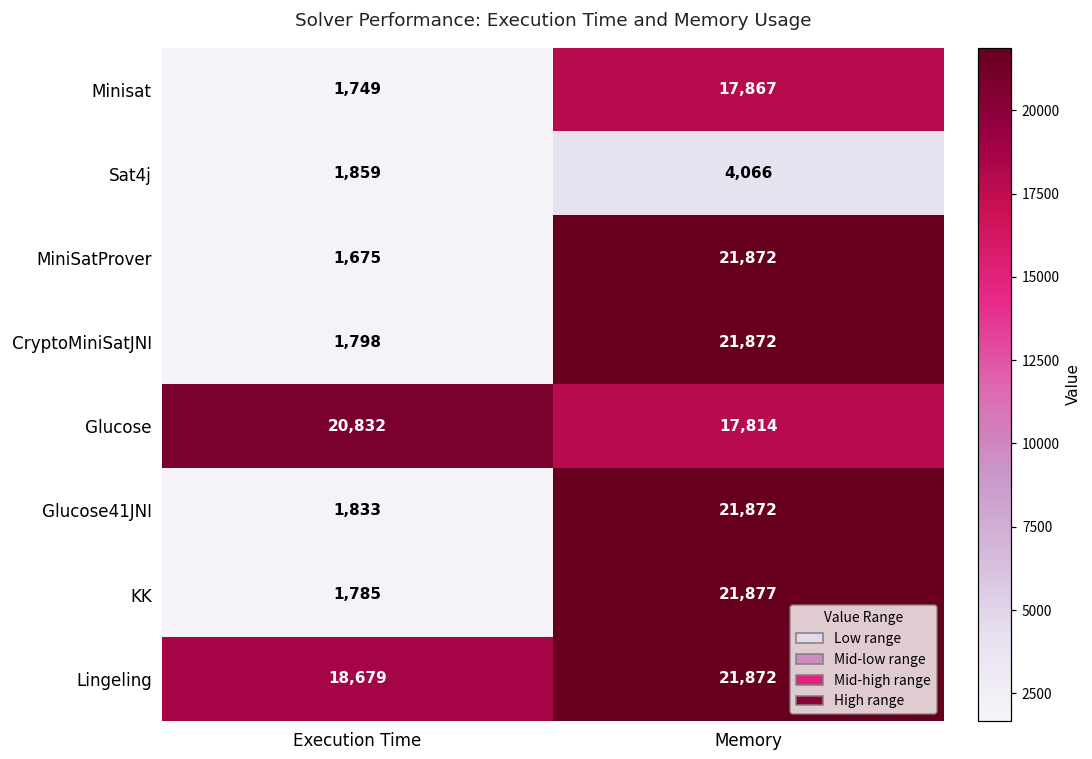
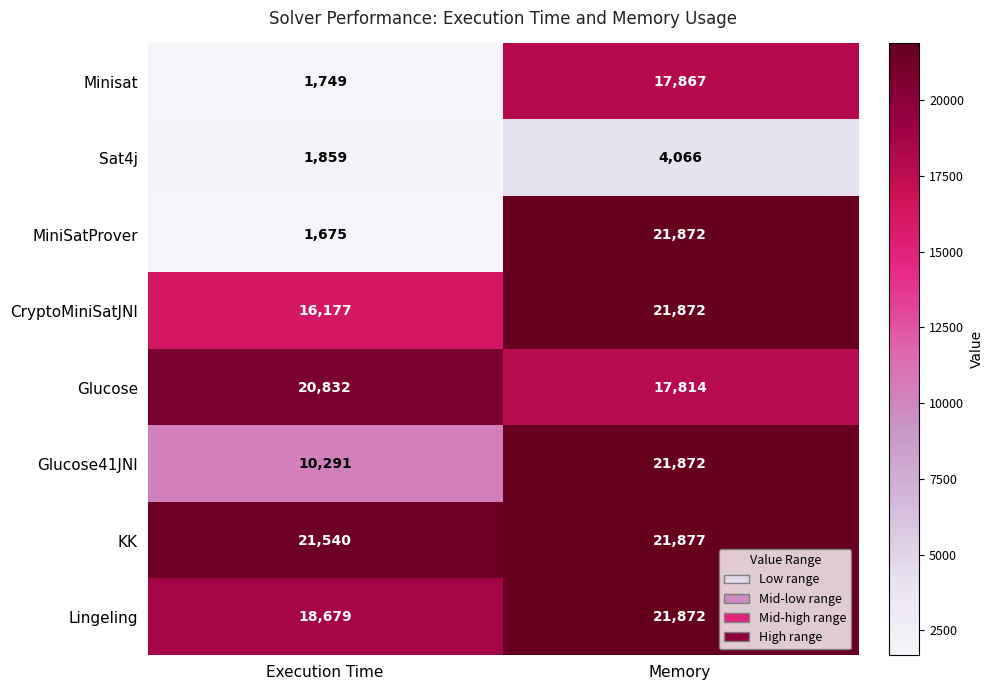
  {
    "Minisat": {
      "Execution Time": "1,749",
      "Memory": "17,867"
    },
    "Sat4j": {
      "Execution Time": "1,859",
      "Memory": "4,066"
    },
    "MiniSatProver": {
      "Execution Time": "1,675",
      "Memory": "21,872"
    },
    "CryptoMiniSatJNI": {
-     "Execution Time": "1,798",
+     "Execution Time": "16,177",
      "Memory": "21,872"
    },
    "Glucose": {
      "Execution Time": "20,832",
      "Memory": "17,814"
    },
    "Glucose41JNI": {
-     "Execution Time": "1,833",
+     "Execution Time": "10,291",
      "Memory": "21,872"
    },
    "KK": {
-     "Execution Time": "1,785",
+     "Execution Time": "21,540",
      "Memory": "21,877"
    },
    "Lingeling": {
      "Execution Time": "18,679",
      "Memory": "21,872"
    }
  }
